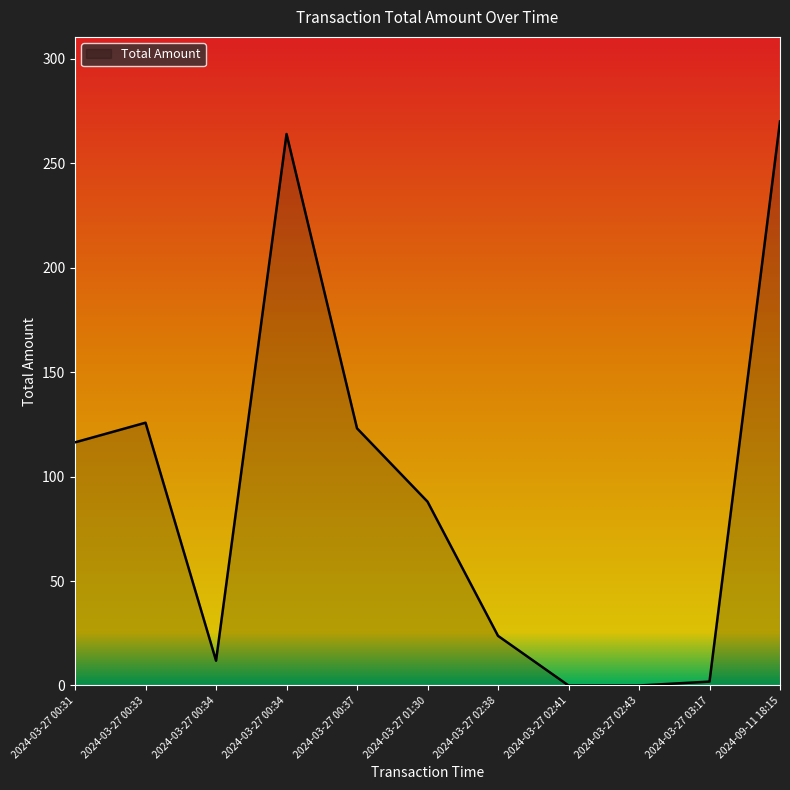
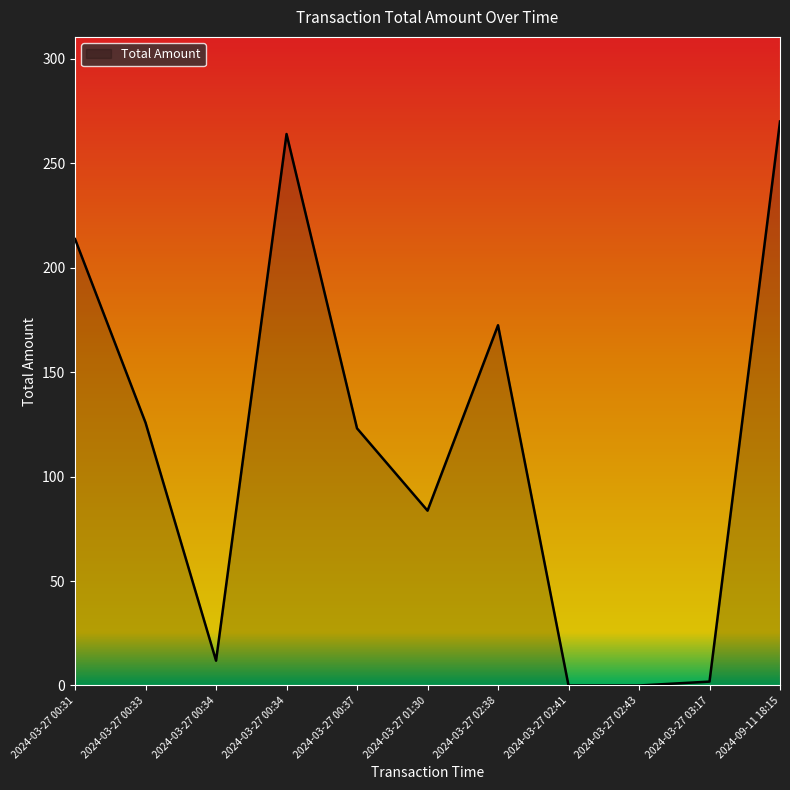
  {
-   "2024-03-27 00:31": 116,
+   "2024-03-27 00:31": 214,
    "2024-03-27 00:33": 126,
    "2024-03-27 00:37": 123,
-   "2024-03-27 01:30": 88,
-   "2024-03-27 02:38": 24,
+   "2024-03-27 01:30": 84,
+   "2024-03-27 02:38": 172,
    "2024-03-27 02:41": 0,
    "2024-03-27 02:43": 0,
    "2024-03-27 03:17": 2,
    "2024-09-11 18:15": 270
  }
